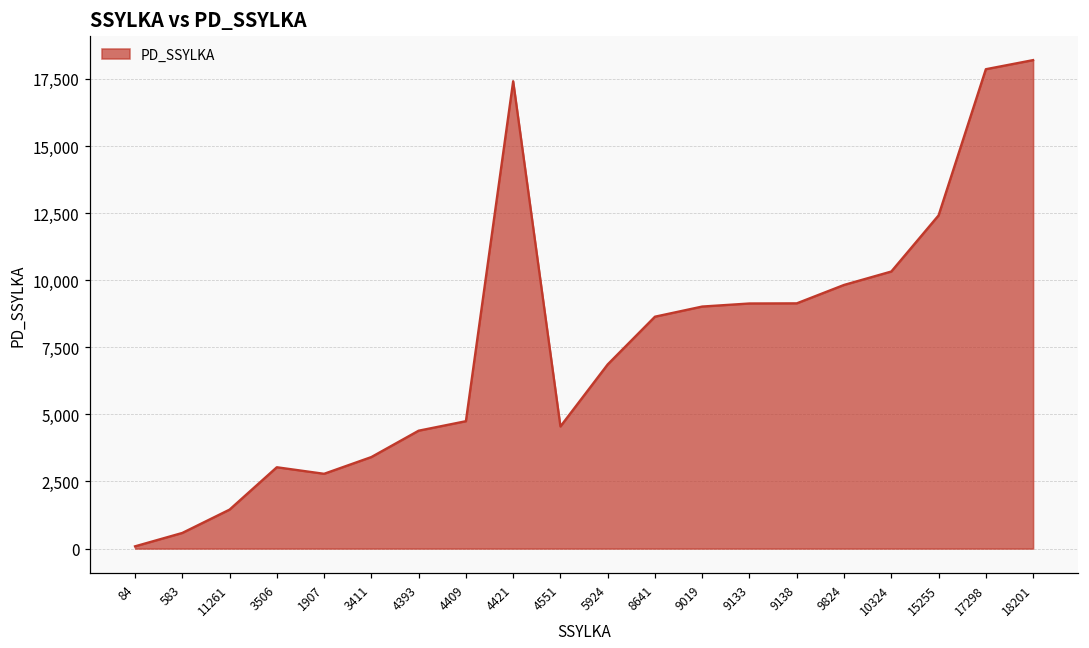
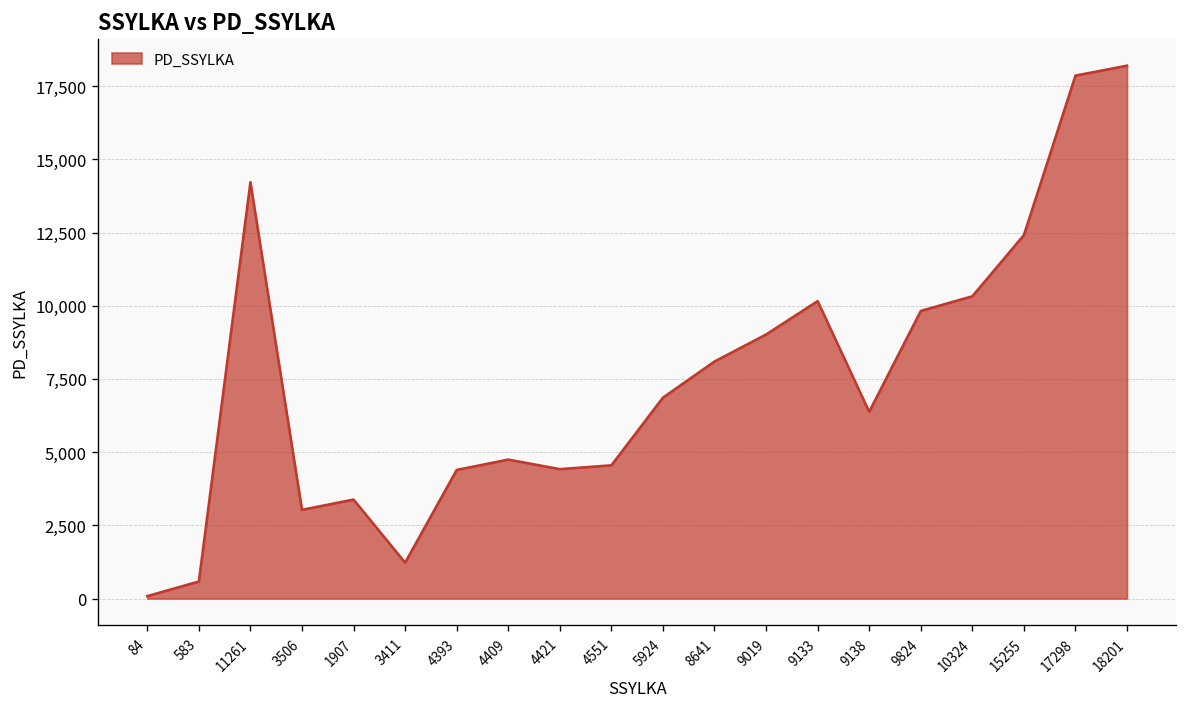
  {
    "84": "100",
    "583": "600",
-   "11261": "1,500",
+   "11261": "14,200",
    "3506": "3,000",
-   "1907": "2,800",
-   "3411": "3,400",
+   "1907": "3,400",
+   "3411": "1,200",
    "4393": "4,400",
    "4409": "4,700",
-   "4421": "17,400",
+   "4421": "4,400",
    "4551": "4,600",
    "5924": "6,900",
-   "8641": "8,600",
+   "8641": "8,100",
    "9019": "9,000",
-   "9133": "9,100",
-   "9138": "9,100",
+   "9133": "10,200",
+   "9138": "6,400",
    "9824": "9,800",
    "10324": "10,300",
    "15255": "12,400",
    "17298": "17,900",
    "18201": "18,200"
  }
